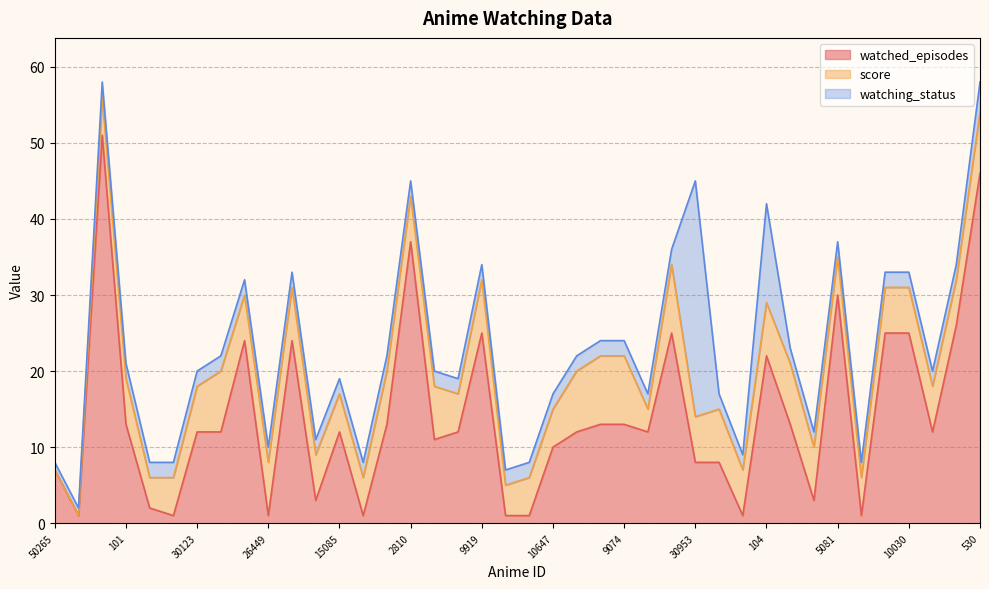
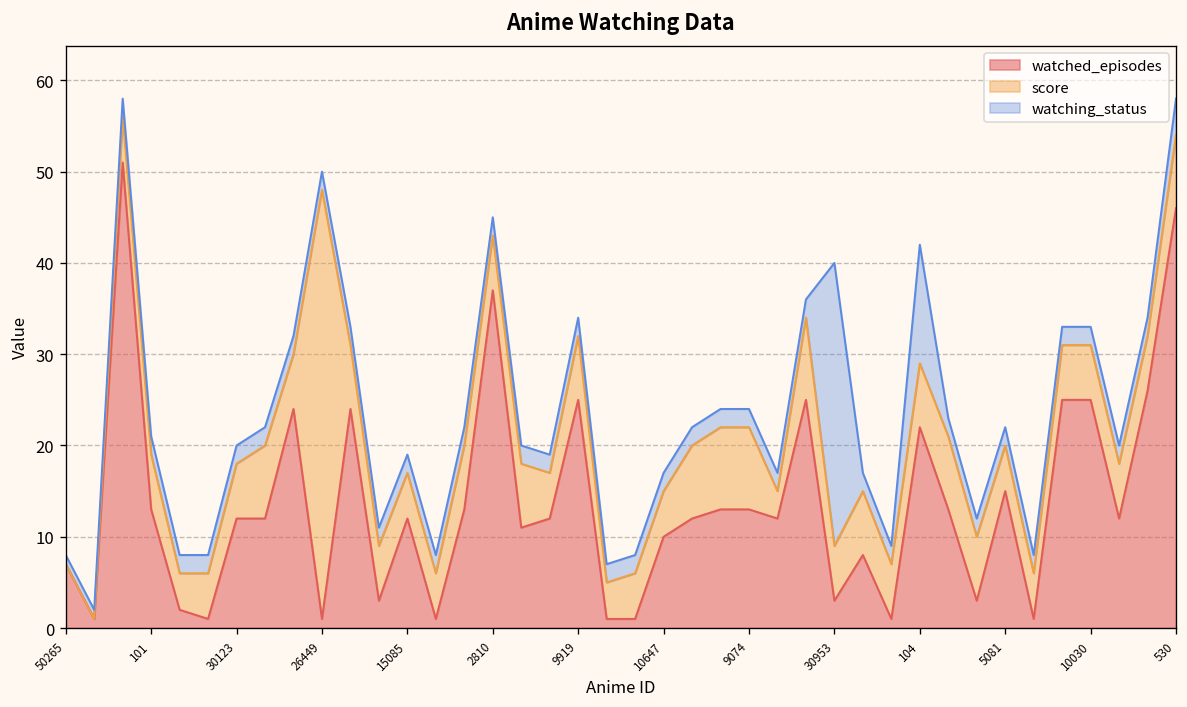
  {
    "watched_episodes": {
      "101": 13,
      "30123": 12,
      "26449": 1,
      "15085": 12,
      "2810": 37,
      "9919": 25,
      "10647": 10,
      "9074": 13,
-     "30953": 8,
+     "30953": 3,
      "104": 22,
-     "5081": 30,
+     "5081": 15,
      "10030": 25,
      "530": 46
    },
    "score": {
      "101": 6,
      "30123": 6,
-     "26449": 7,
+     "26449": 47,
      "15085": 5,
      "2810": 6,
      "9919": 7,
      "10647": 5,
      "9074": 9,
      "30953": 6,
      "104": 7,
      "5081": 5,
      "10030": 6,
      "530": 8
    },
    "watching_status": {
      "50265": 1,
      "101": 2,
      "30123": 2,
      "26449": 2,
      "15085": 2,
      "2810": 2,
      "9919": 2,
      "10647": 2,
      "9074": 2,
      "30953": 31,
      "104": 13,
      "5081": 2,
      "10030": 2,
      "530": 4
    }
  }
